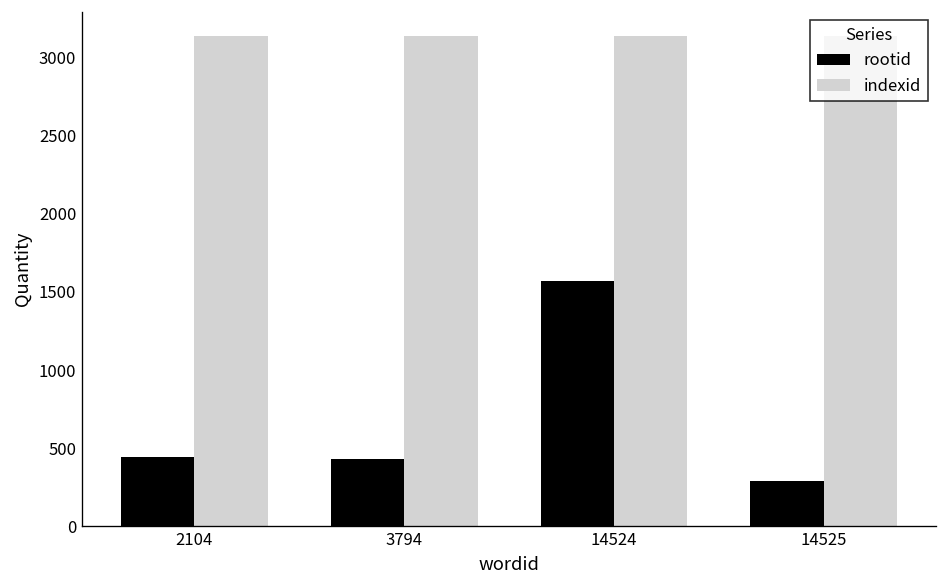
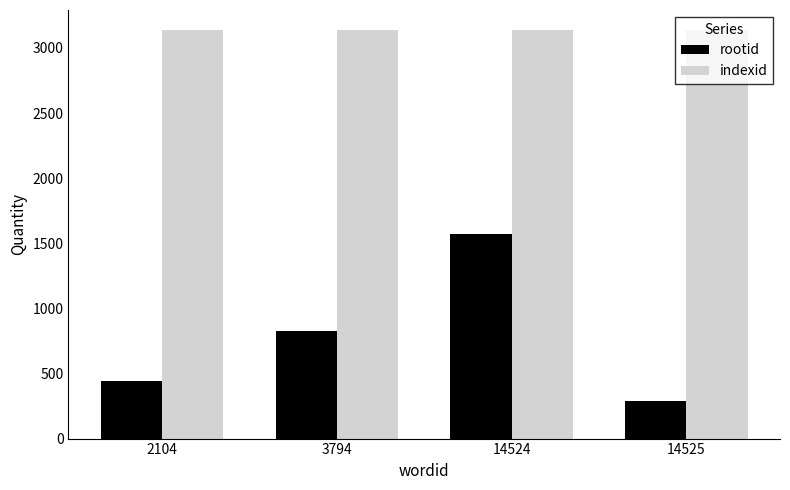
  {
    "rootid": {
      "2104": 450,
-     "3794": 430,
+     "3794": 820,
      "14524": 1570,
      "14525": 290
    },
    "indexid": {
      "2104": 3140,
      "3794": 3140,
      "14524": 3140
    }
  }
